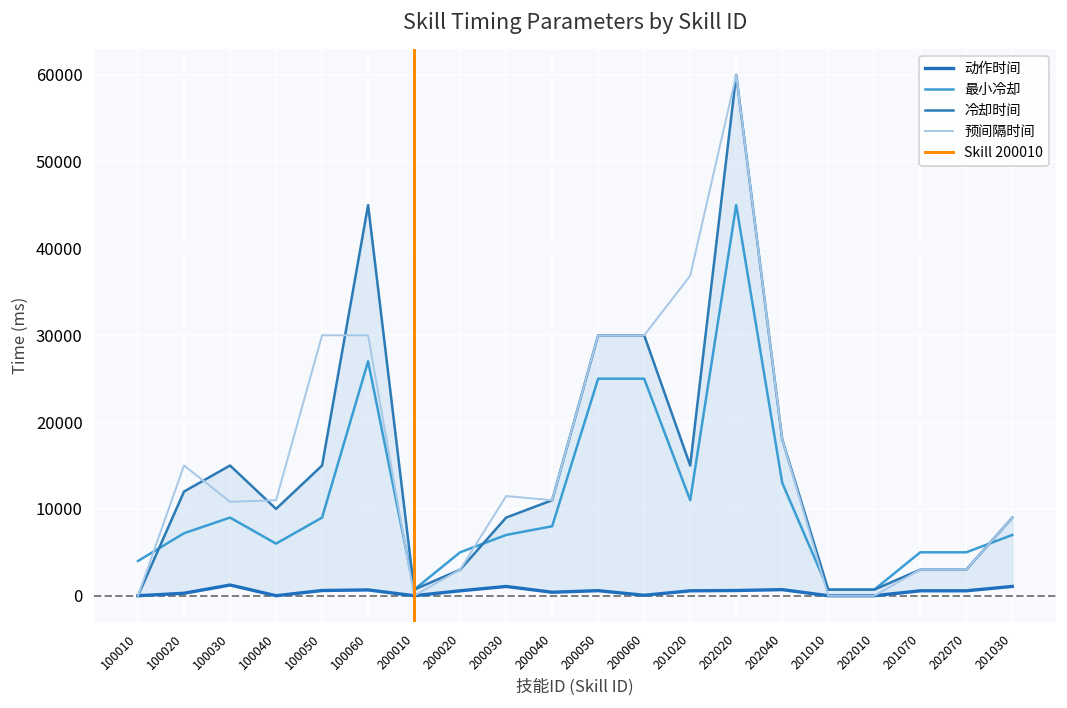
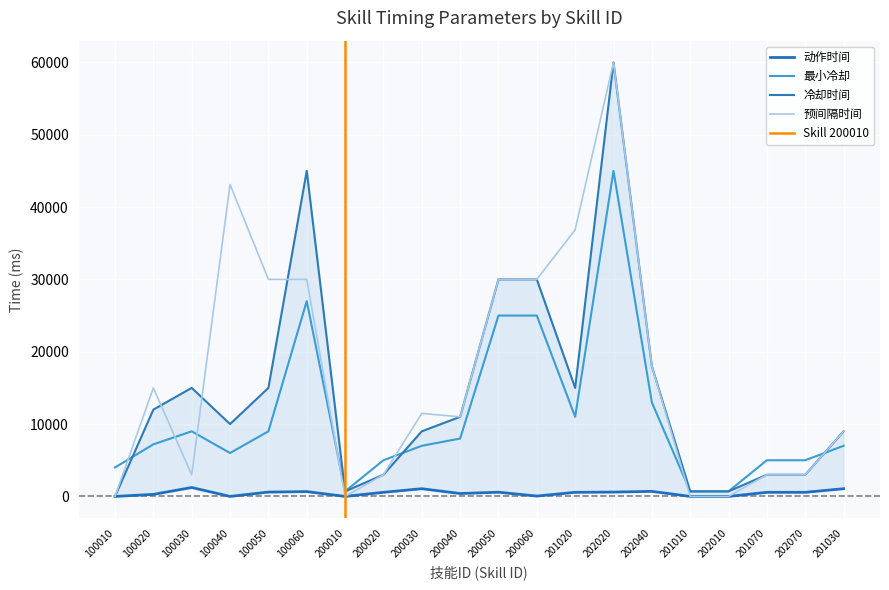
  {
    "预间隔时间": {
      "100020": 15000,
-     "100030": 11000,
-     "100040": 11000,
+     "100030": 3000,
+     "100040": 43000,
      "100050": 30000,
      "100060": 30000,
      "200030": 11000,
      "201020": 37000
    }
  }
